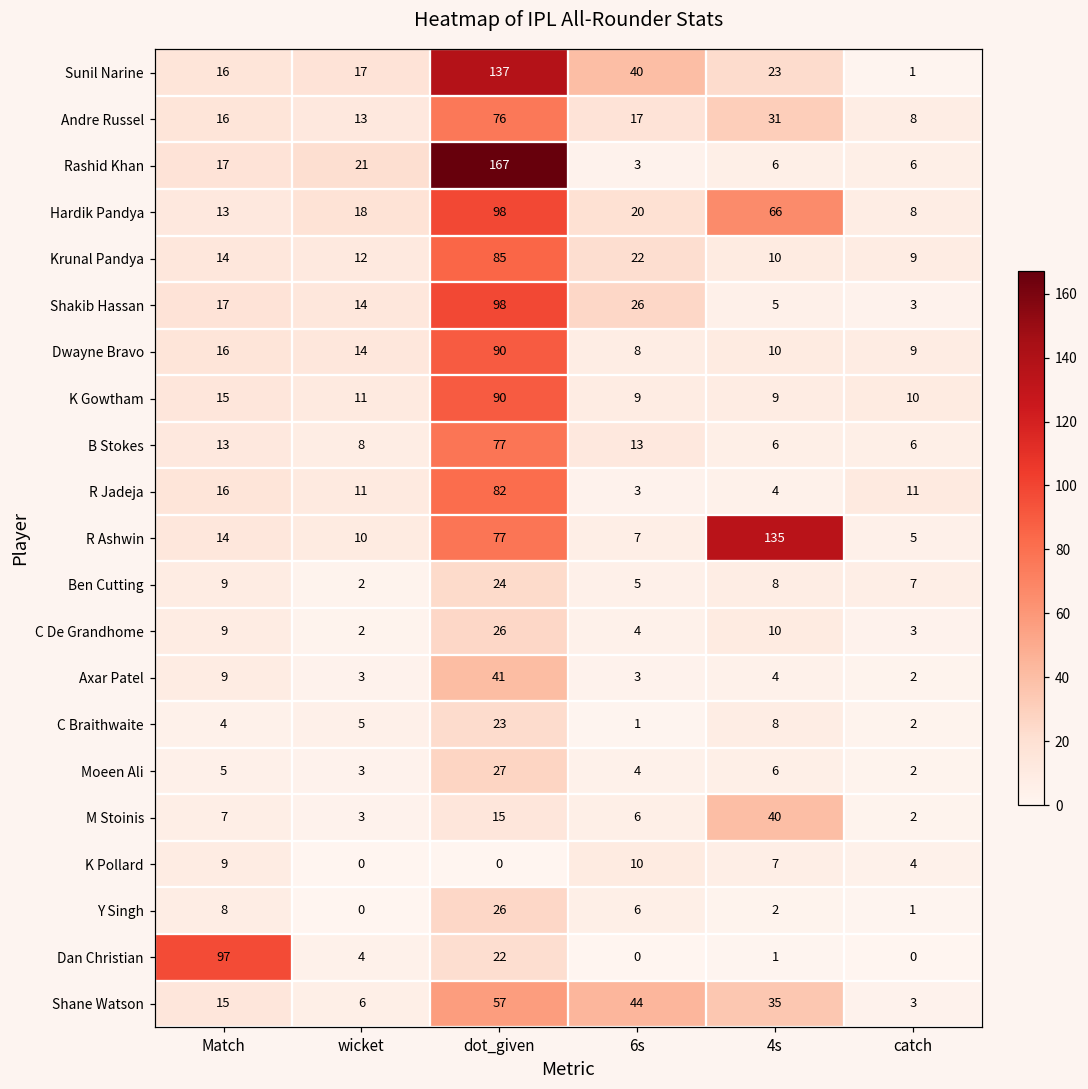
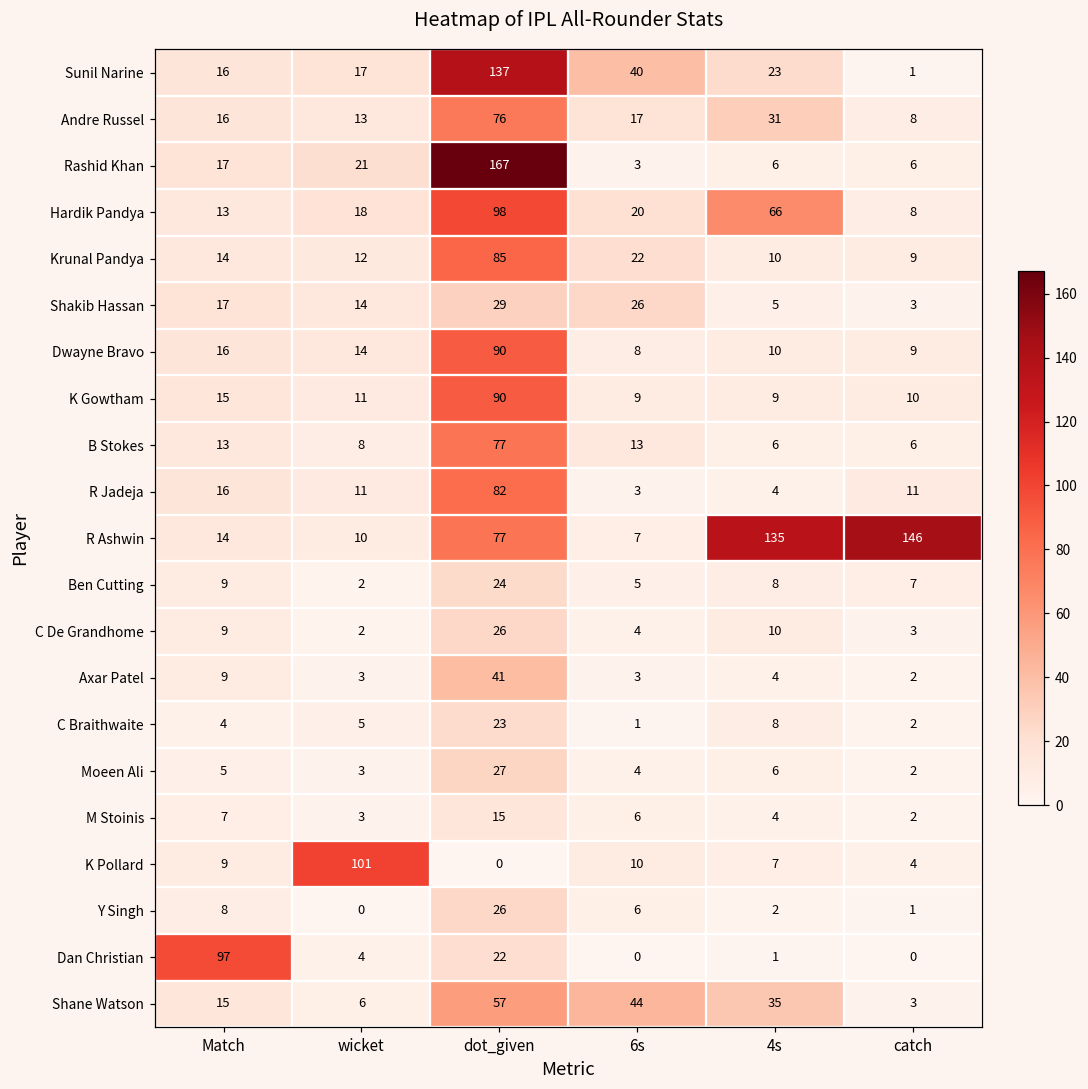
  {
    "Sunil Narine": {
      "Match": 16,
      "wicket": 17,
      "dot_given": 137,
      "6s": 40,
      "4s": 23,
      "catch": 1
    },
    "Andre Russel": {
      "Match": 16,
      "wicket": 13,
      "dot_given": 76,
      "6s": 17,
      "4s": 31,
      "catch": 8
    },
    "Rashid Khan": {
      "Match": 17,
      "wicket": 21,
      "dot_given": 167,
      "6s": 3,
      "4s": 6,
      "catch": 6
    },
    "Hardik Pandya": {
      "Match": 13,
      "wicket": 18,
      "dot_given": 98,
      "6s": 20,
      "4s": 66,
      "catch": 8
    },
    "Krunal Pandya": {
      "Match": 14,
      "wicket": 12,
      "dot_given": 85,
      "6s": 22,
      "4s": 10,
      "catch": 9
    },
    "Shakib Hassan": {
      "Match": 17,
      "wicket": 14,
-     "dot_given": 98,
+     "dot_given": 29,
      "6s": 26,
      "4s": 5,
      "catch": 3
    },
    "Dwayne Bravo": {
      "Match": 16,
      "wicket": 14,
      "dot_given": 90,
      "6s": 8,
      "4s": 10,
      "catch": 9
    },
    "K Gowtham": {
      "Match": 15,
      "wicket": 11,
      "dot_given": 90,
      "6s": 9,
      "4s": 9,
      "catch": 10
    },
    "B Stokes": {
      "Match": 13,
      "wicket": 8,
      "dot_given": 77,
      "6s": 13,
      "4s": 6,
      "catch": 6
    },
    "R Jadeja": {
      "Match": 16,
      "wicket": 11,
      "dot_given": 82,
      "6s": 3,
      "4s": 4,
      "catch": 11
    },
    "R Ashwin": {
      "Match": 14,
      "wicket": 10,
      "dot_given": 77,
      "6s": 7,
      "4s": 135,
-     "catch": 5
+     "catch": 146
    },
    "Ben Cutting": {
      "Match": 9,
      "wicket": 2,
      "dot_given": 24,
      "6s": 5,
      "4s": 8,
      "catch": 7
    },
    "C De Grandhome": {
      "Match": 9,
      "wicket": 2,
      "dot_given": 26,
      "6s": 4,
      "4s": 10,
      "catch": 3
    },
    "Axar Patel": {
      "Match": 9,
      "wicket": 3,
      "dot_given": 41,
      "6s": 3,
      "4s": 4,
      "catch": 2
    },
    "C Braithwaite": {
      "Match": 4,
      "wicket": 5,
      "dot_given": 23,
      "6s": 1,
      "4s": 8,
      "catch": 2
    },
    "Moeen Ali": {
      "Match": 5,
      "wicket": 3,
      "dot_given": 27,
      "6s": 4,
      "4s": 6,
      "catch": 2
    },
    "M Stoinis": {
      "Match": 7,
      "wicket": 3,
      "dot_given": 15,
      "6s": 6,
-     "4s": 40,
+     "4s": 4,
      "catch": 2
    },
    "K Pollard": {
      "Match": 9,
-     "wicket": 0,
+     "wicket": 101,
      "dot_given": 0,
      "6s": 10,
      "4s": 7,
      "catch": 4
    },
    "Y Singh": {
      "Match": 8,
      "wicket": 0,
      "dot_given": 26,
      "6s": 6,
      "4s": 2,
      "catch": 1
    },
    "Dan Christian": {
      "Match": 97,
      "wicket": 4,
      "dot_given": 22,
      "6s": 0,
      "4s": 1,
      "catch": 0
    },
    "Shane Watson": {
      "Match": 15,
      "wicket": 6,
      "dot_given": 57,
      "6s": 44,
      "4s": 35,
      "catch": 3
    }
  }
